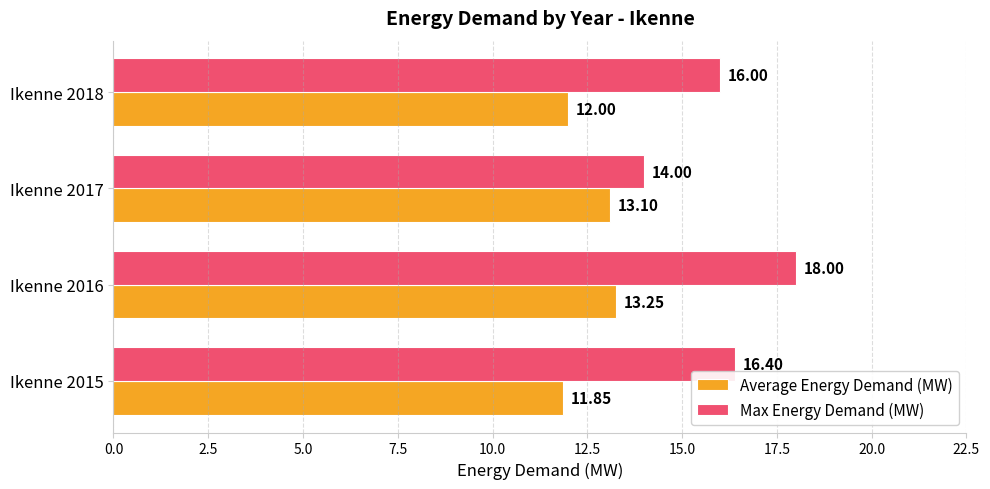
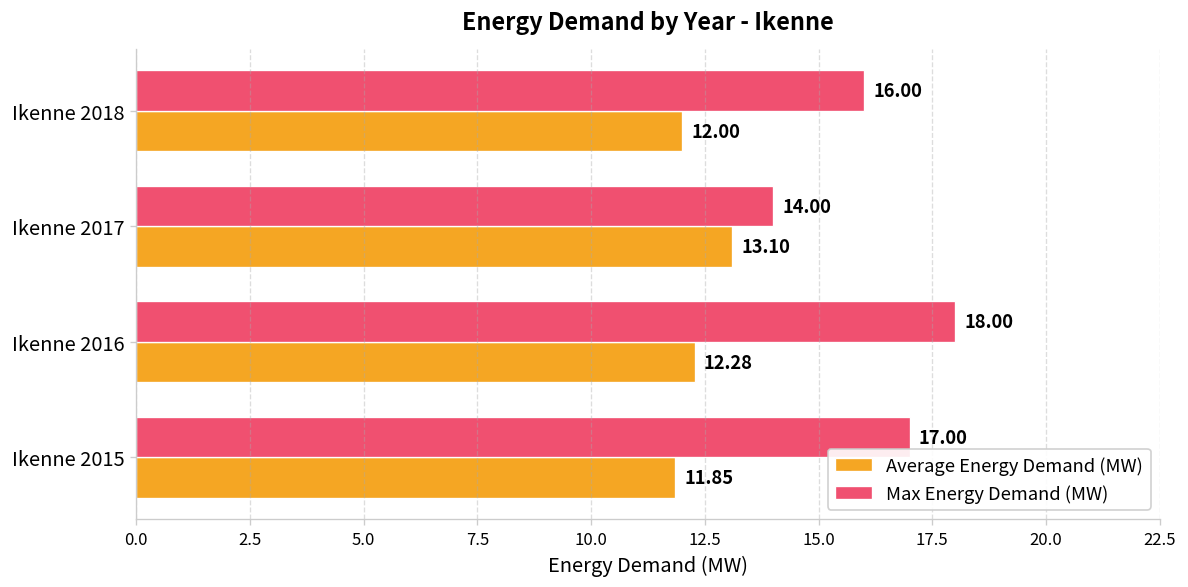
  {
    "Average Energy Demand (MW)": {
      "Ikenne 2018": 12.00,
      "Ikenne 2017": 13.10,
-     "Ikenne 2016": 13.25,
+     "Ikenne 2016": 12.28,
      "Ikenne 2015": 11.85
    },
    "Max Energy Demand (MW)": {
      "Ikenne 2018": 16.00,
      "Ikenne 2017": 14.00,
      "Ikenne 2016": 18.00,
-     "Ikenne 2015": 16.40
+     "Ikenne 2015": 17.00
    }
  }
